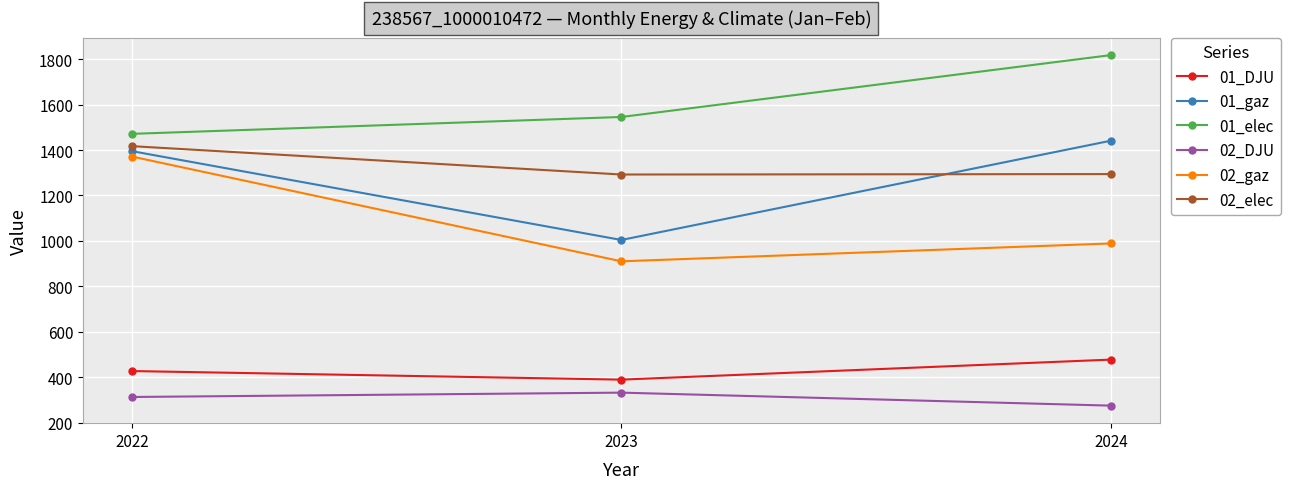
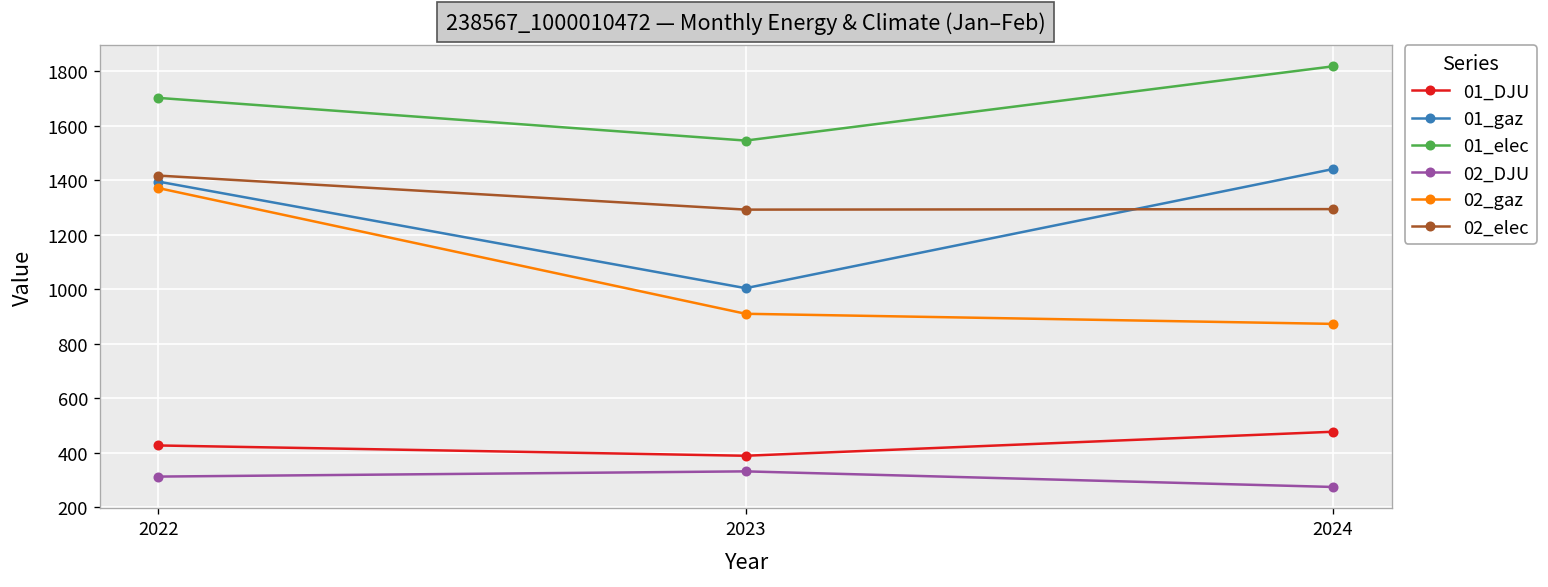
  {
    "01_DJU": {
      "2022": 430,
      "2023": 390,
      "2024": 480
    },
    "01_gaz": {
      "2022": 1400,
      "2023": 1000,
      "2024": 1440
    },
    "01_elec": {
-     "2022": 1470,
+     "2022": 1700,
      "2023": 1550,
      "2024": 1820
    },
    "02_DJU": {
      "2022": 310,
      "2023": 330,
      "2024": 270
    },
    "02_gaz": {
      "2022": 1370,
      "2023": 910,
-     "2024": 990
+     "2024": 870
    },
    "02_elec": {
      "2022": 1420,
      "2023": 1290,
      "2024": 1290
    }
  }
